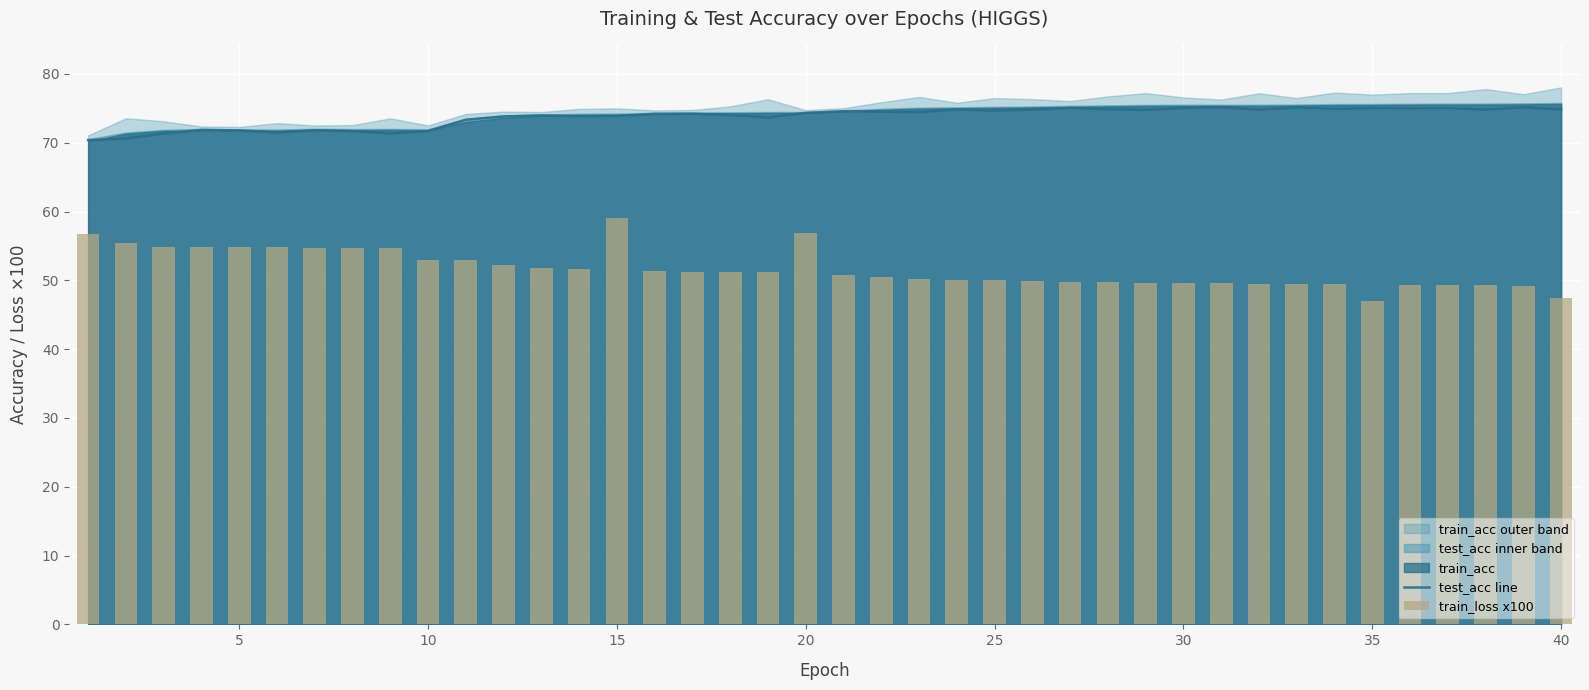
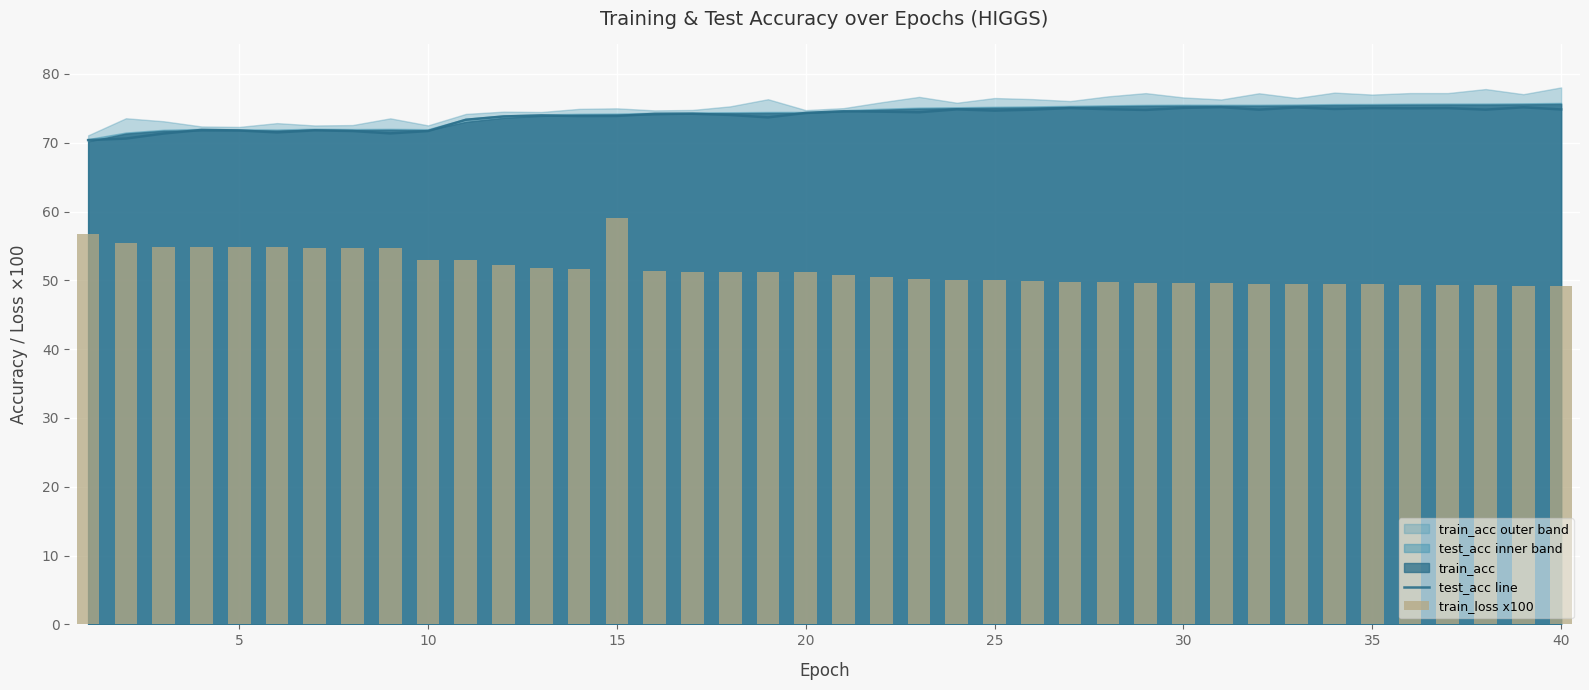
  {
    "train_loss x100": {
      "5": 55,
      "10": 53,
      "15": 59,
-     "20": 57,
+     "20": 51,
      "25": 50,
      "30": 50,
-     "35": 47,
-     "40": 47
+     "35": 49,
+     "40": 49
    }
  }
